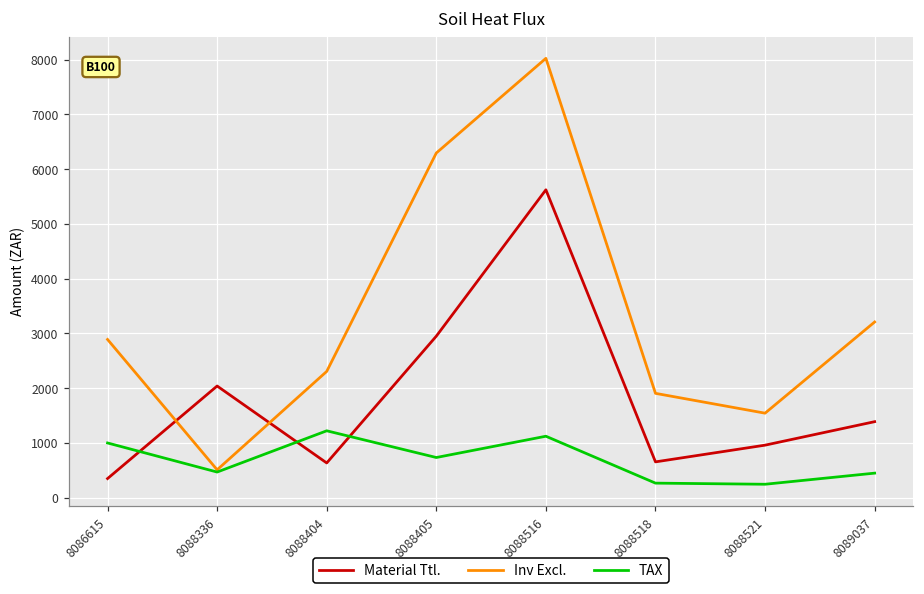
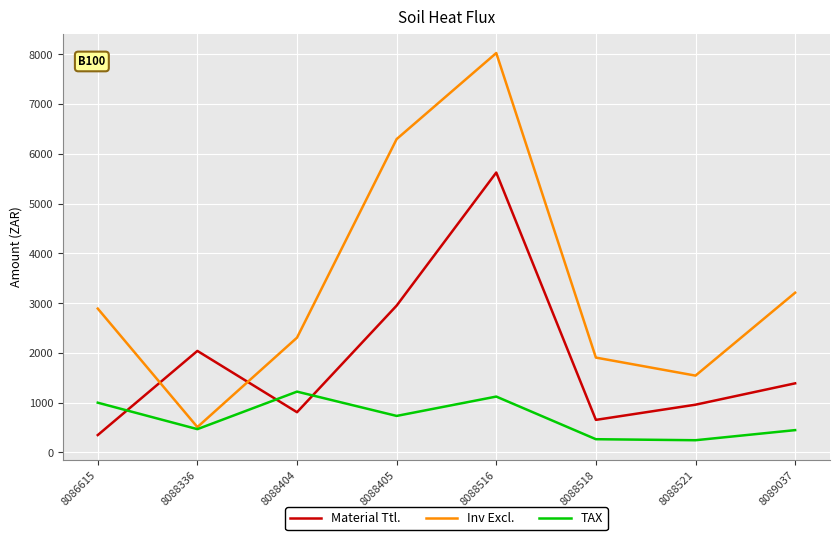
  {
    "Material Ttl.": {
      "8086615": 400,
      "8088336": 2000,
-     "8088404": 600,
+     "8088404": 800,
      "8088405": 3000,
      "8088516": 5600,
      "8088518": 700,
      "8088521": 1000,
      "8089037": 1400
    },
    "Inv Excl.": {
      "8086615": 2900,
      "8088404": 2300,
      "8088405": 6300,
      "8088516": 8000,
      "8088518": 1900,
      "8088521": 1500,
      "8089037": 3200
    },
    "TAX": {
      "8086615": 1000,
      "8088404": 1200,
      "8088405": 700,
      "8088516": 1100,
      "8088518": 300,
      "8088521": 200,
      "8089037": 400
    }
  }
